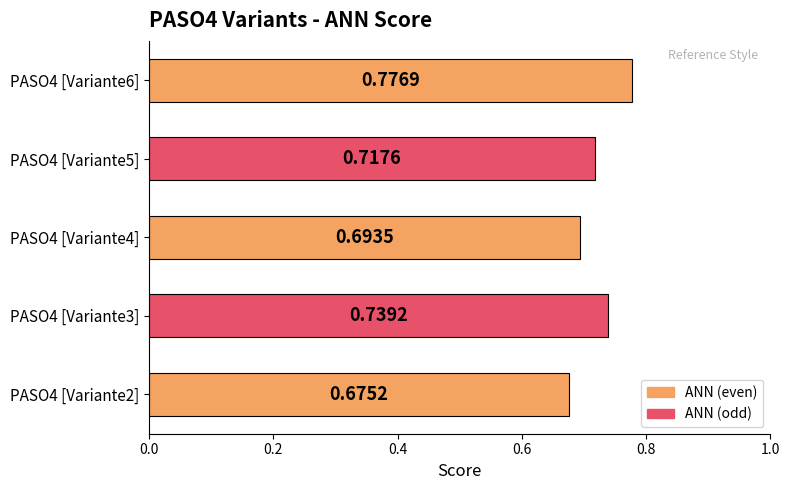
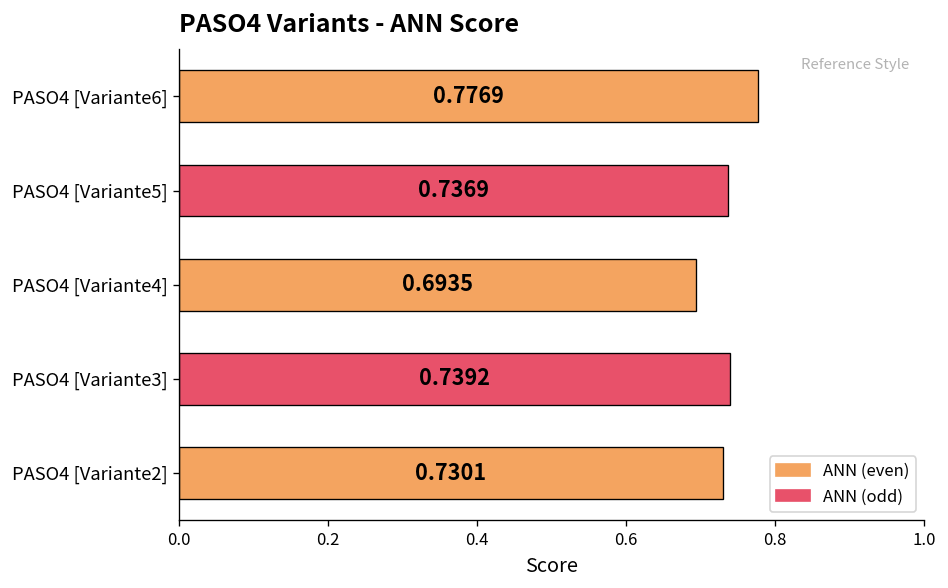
  {
    "PASO4 [Variante6]": 0.7769,
-   "PASO4 [Variante5]": 0.7176,
+   "PASO4 [Variante5]": 0.7369,
    "PASO4 [Variante4]": 0.6935,
    "PASO4 [Variante3]": 0.7392,
-   "PASO4 [Variante2]": 0.6752
+   "PASO4 [Variante2]": 0.7301
  }
